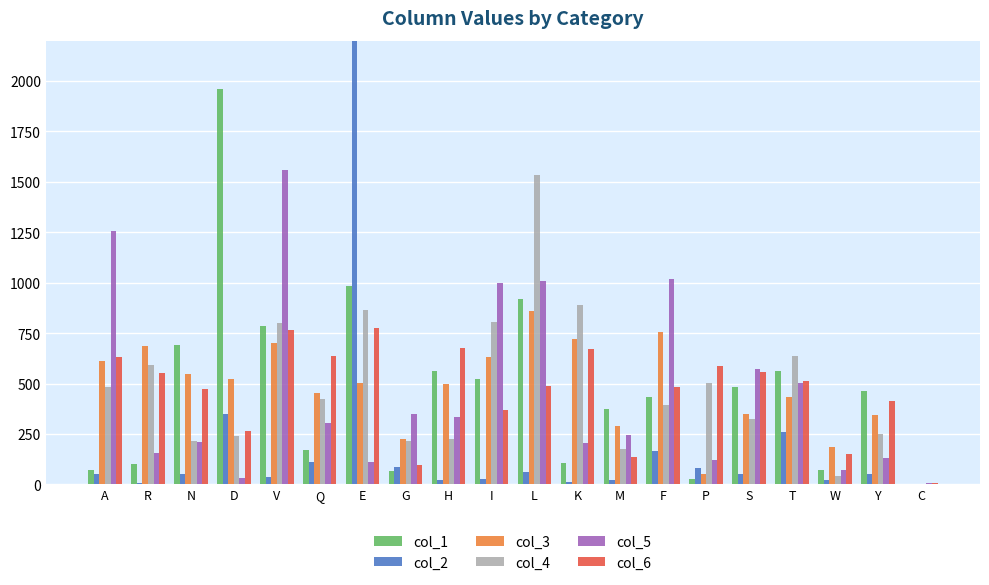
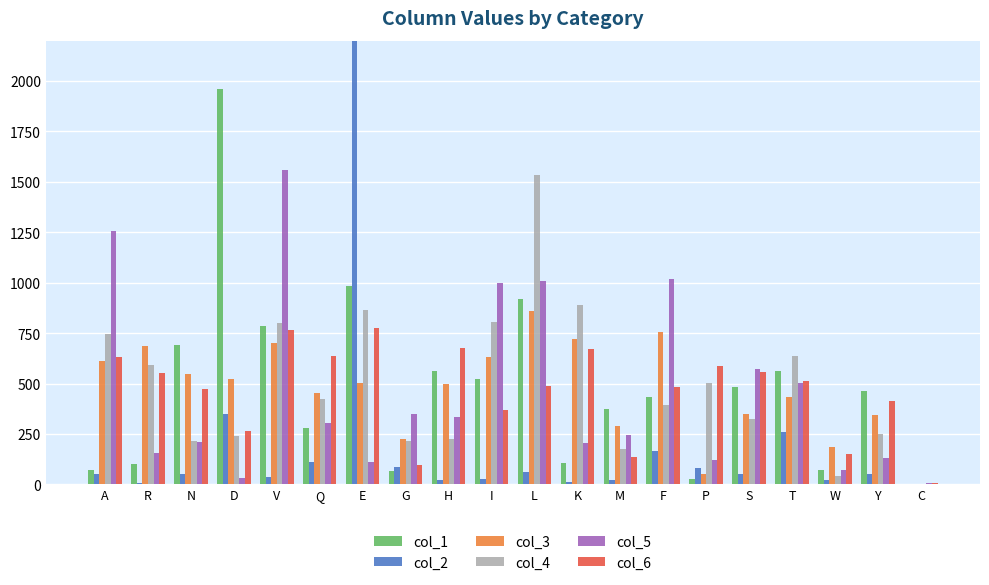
  {
    "col_1": {
      "A": 70,
      "R": 100,
      "N": 690,
      "D": 1960,
      "V": 780,
-     "Q": 170,
+     "Q": 280,
      "E": 980,
      "G": 60,
      "H": 560,
      "I": 520,
      "L": 920,
      "K": 100,
      "M": 370,
      "F": 430,
      "P": 20,
      "S": 480,
      "T": 560,
      "W": 70,
      "Y": 460
    },
    "col_2": {
      "A": 50,
      "N": 50,
      "D": 350,
      "V": 40,
      "Q": 110,
      "G": 80,
      "H": 20,
      "I": 30,
      "L": 60,
      "M": 20,
      "F": 170,
      "P": 80,
      "S": 50,
      "T": 260,
      "W": 20,
      "Y": 50,
      "C": 0
    },
    "col_4": {
-     "A": 480,
+     "A": 750,
      "R": 590,
      "N": 220,
      "D": 240,
      "V": 800,
      "Q": 420,
      "E": 870,
      "G": 210,
      "H": 220,
      "I": 800,
      "L": 1530,
      "K": 890,
      "M": 180,
      "F": 390,
      "P": 500,
      "S": 320,
      "T": 630,
      "W": 40,
      "Y": 250
    },
    "col_5": {
      "A": 1250,
      "R": 150,
      "N": 210,
      "D": 30,
      "V": 1560,
      "Q": 300,
      "E": 110,
      "G": 350,
      "H": 330,
      "I": 1000,
      "L": 1010,
      "K": 200,
      "M": 250,
      "F": 1020,
      "P": 120,
      "S": 570,
      "T": 500,
      "W": 70,
      "Y": 130
    }
  }
